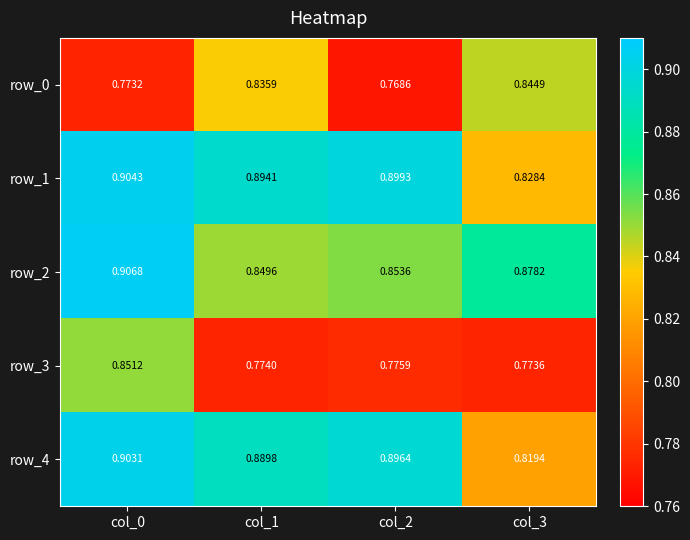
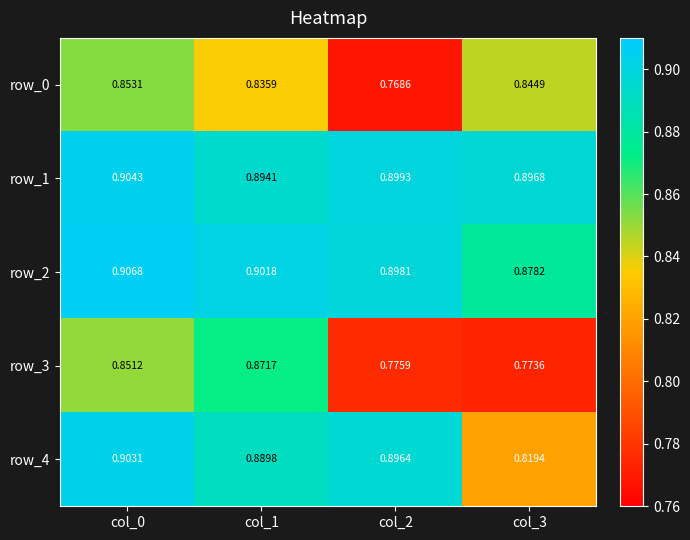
  {
    "row_0": {
-     "col_0": 0.7732,
+     "col_0": 0.8531,
      "col_1": 0.8359,
      "col_2": 0.7686,
      "col_3": 0.8449
    },
    "row_1": {
      "col_0": 0.9043,
      "col_1": 0.8941,
      "col_2": 0.8993,
-     "col_3": 0.8284
+     "col_3": 0.8968
    },
    "row_2": {
      "col_0": 0.9068,
-     "col_1": 0.8496,
-     "col_2": 0.8536,
+     "col_1": 0.9018,
+     "col_2": 0.8981,
      "col_3": 0.8782
    },
    "row_3": {
      "col_0": 0.8512,
-     "col_1": 0.7740,
+     "col_1": 0.8717,
      "col_2": 0.7759,
      "col_3": 0.7736
    },
    "row_4": {
      "col_0": 0.9031,
      "col_1": 0.8898,
      "col_2": 0.8964,
      "col_3": 0.8194
    }
  }
